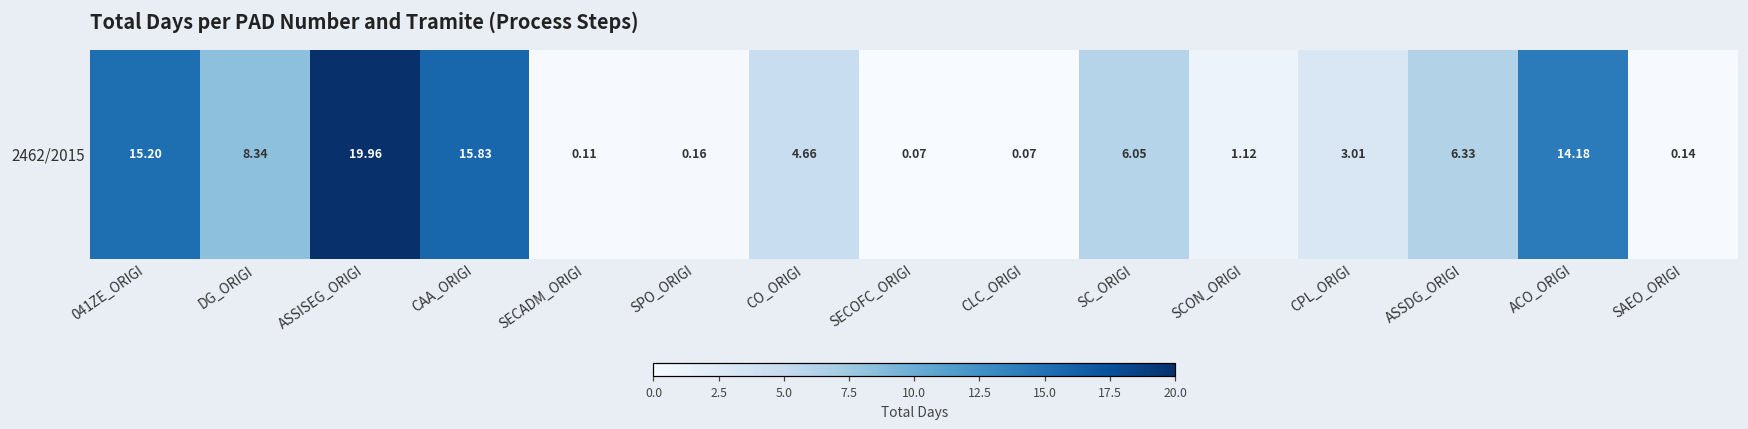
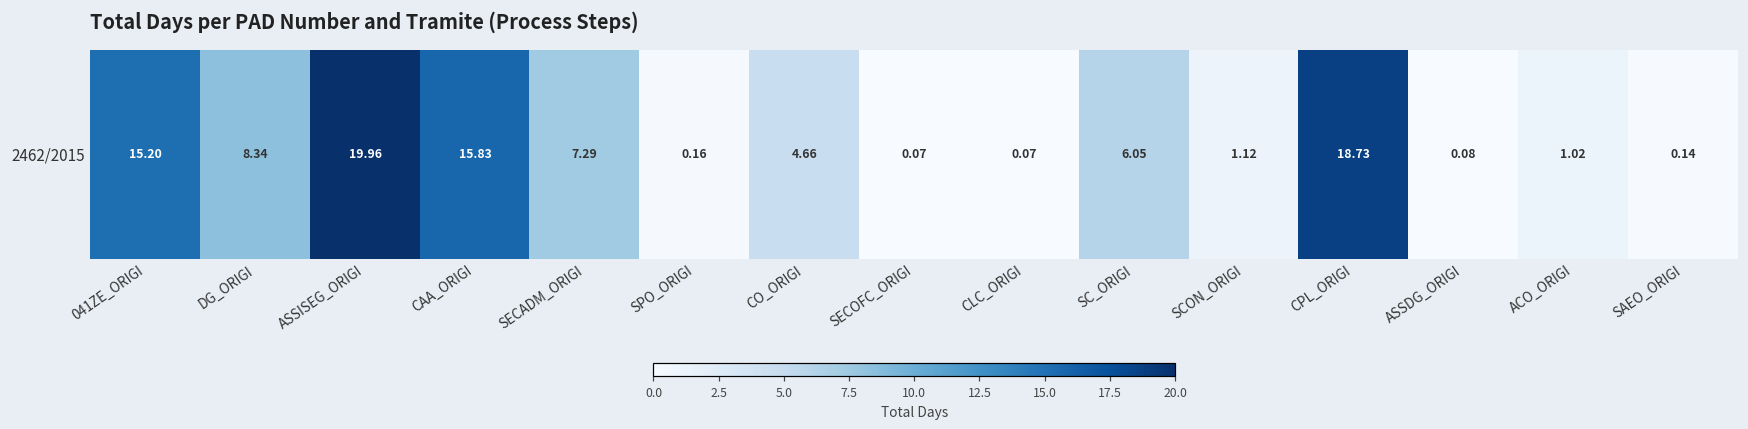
  {
    "2462/2015": {
      "041ZE_ORIGI": 15.20,
      "DG_ORIGI": 8.34,
      "ASSISEG_ORIGI": 19.96,
      "CAA_ORIGI": 15.83,
-     "SECADM_ORIGI": 0.11,
+     "SECADM_ORIGI": 7.29,
      "SPO_ORIGI": 0.16,
      "CO_ORIGI": 4.66,
      "SECOFC_ORIGI": 0.07,
      "CLC_ORIGI": 0.07,
      "SC_ORIGI": 6.05,
      "SCON_ORIGI": 1.12,
-     "CPL_ORIGI": 3.01,
-     "ASSDG_ORIGI": 6.33,
-     "ACO_ORIGI": 14.18,
+     "CPL_ORIGI": 18.73,
+     "ASSDG_ORIGI": 0.08,
+     "ACO_ORIGI": 1.02,
      "SAEO_ORIGI": 0.14
    }
  }
